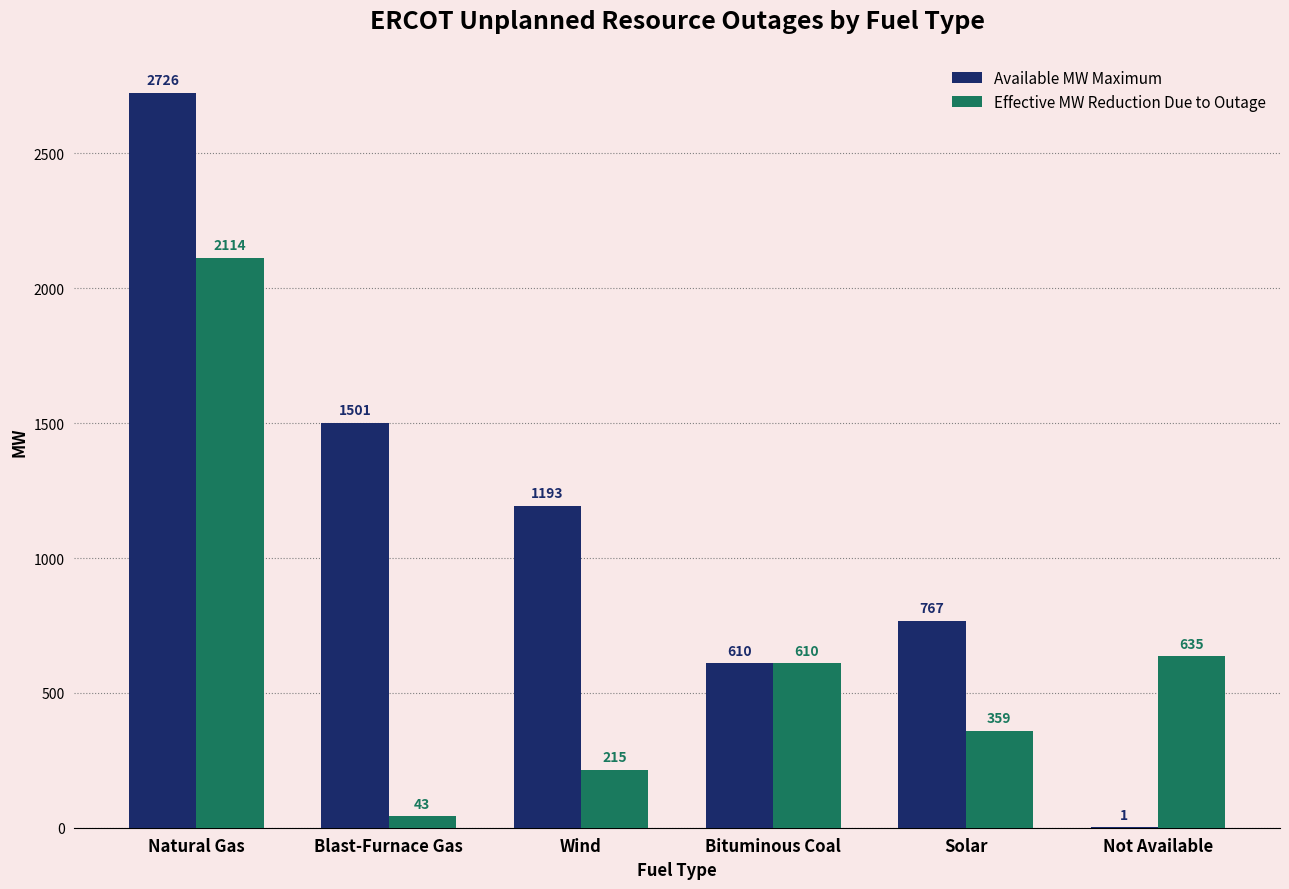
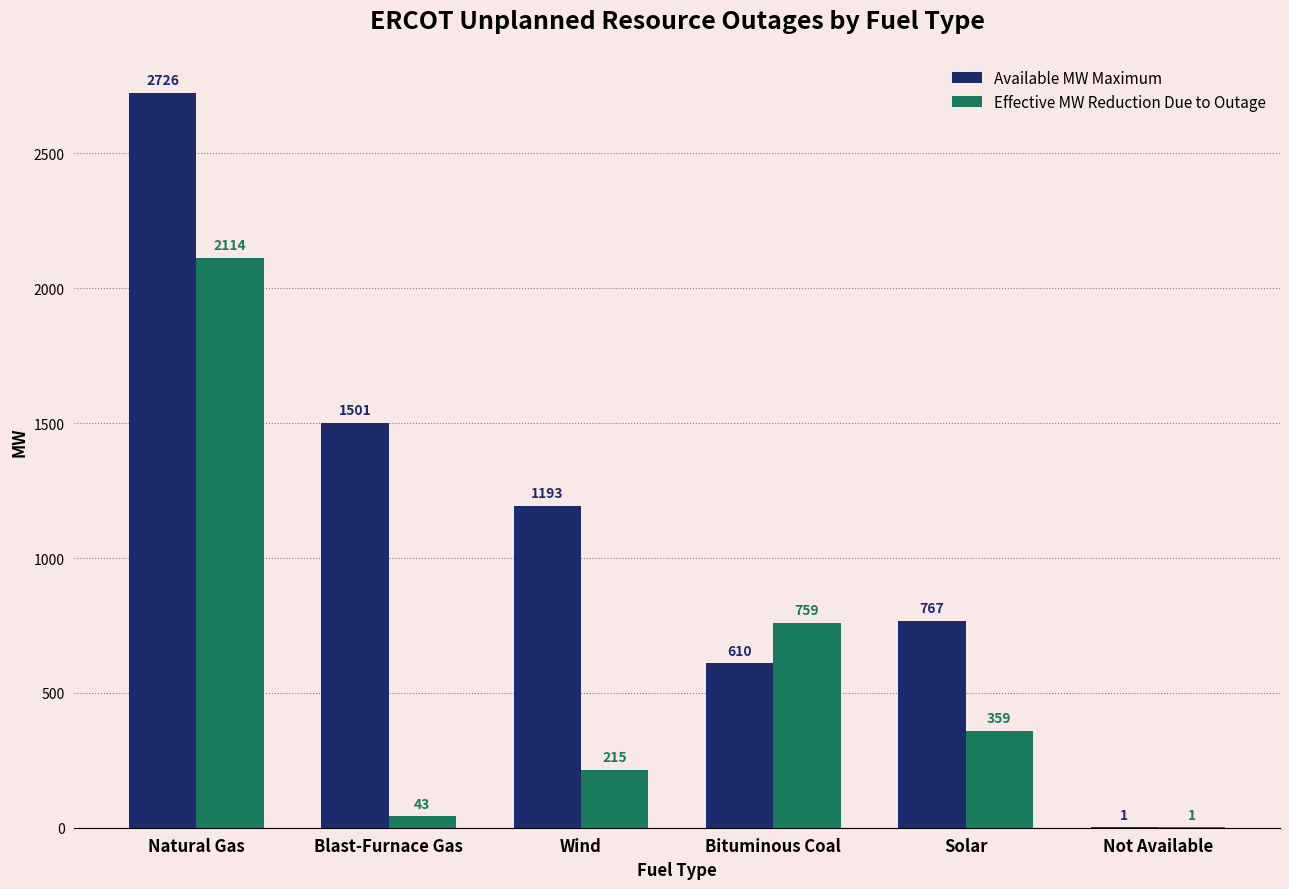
  {
    "Available MW Maximum": {
      "Natural Gas": 2726,
      "Blast-Furnace Gas": 1501,
      "Wind": 1193,
      "Bituminous Coal": 610,
      "Solar": 767,
      "Not Available": 1
    },
    "Effective MW Reduction Due to Outage": {
      "Natural Gas": 2114,
      "Blast-Furnace Gas": 43,
      "Wind": 215,
-     "Bituminous Coal": 610,
+     "Bituminous Coal": 759,
      "Solar": 359,
-     "Not Available": 635
+     "Not Available": 1
    }
  }
